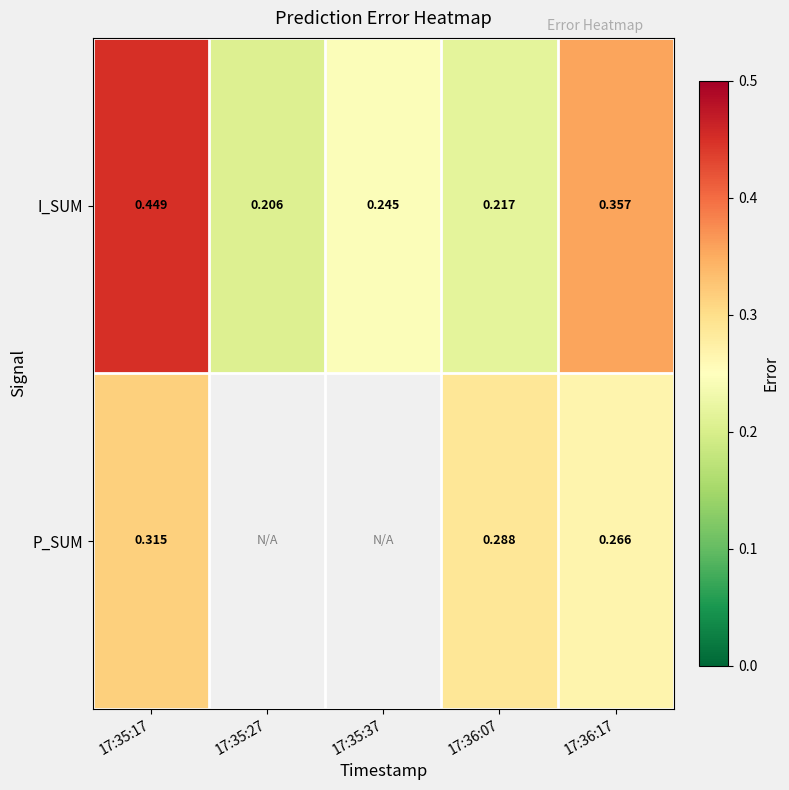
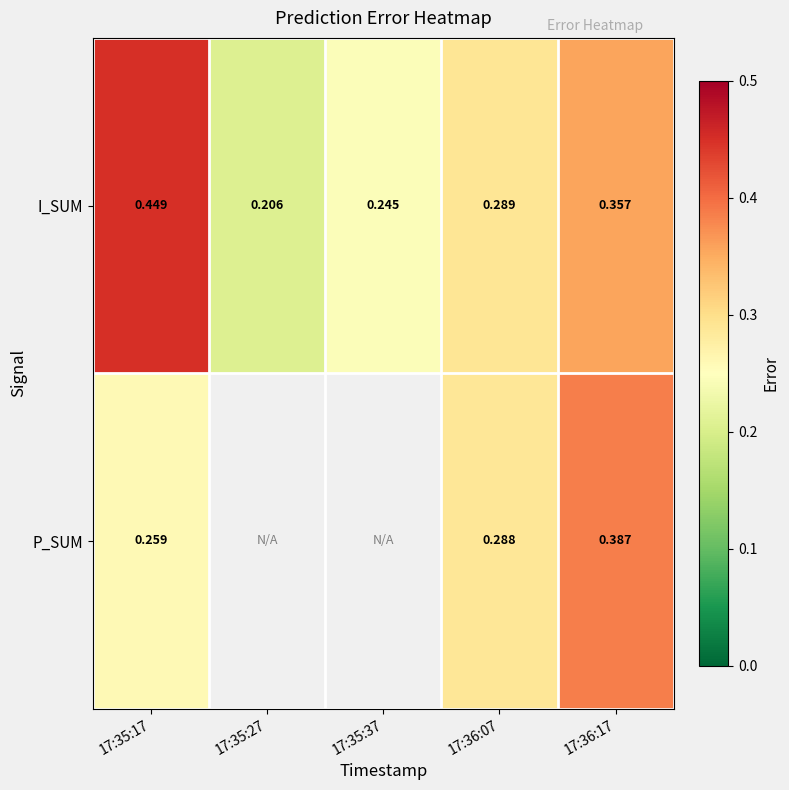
  {
    "I_SUM": {
      "17:35:17": 0.449,
      "17:35:27": 0.206,
      "17:35:37": 0.245,
-     "17:36:07": 0.217,
+     "17:36:07": 0.289,
      "17:36:17": 0.357
    },
    "P_SUM": {
-     "17:35:17": 0.315,
+     "17:35:17": 0.259,
      "17:36:07": 0.288,
-     "17:36:17": 0.266
+     "17:36:17": 0.387
    }
  }
